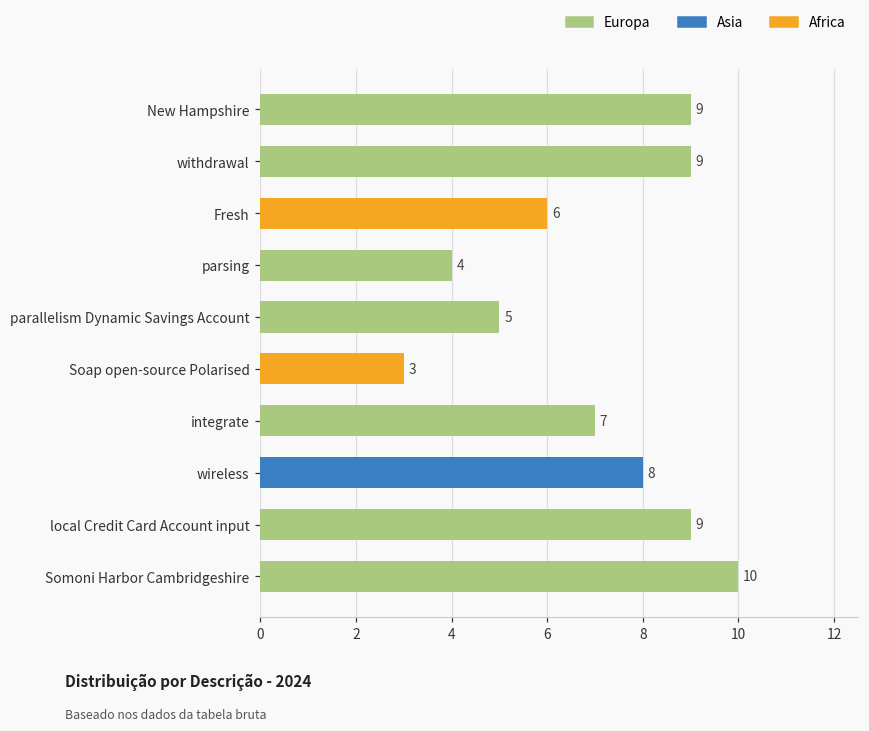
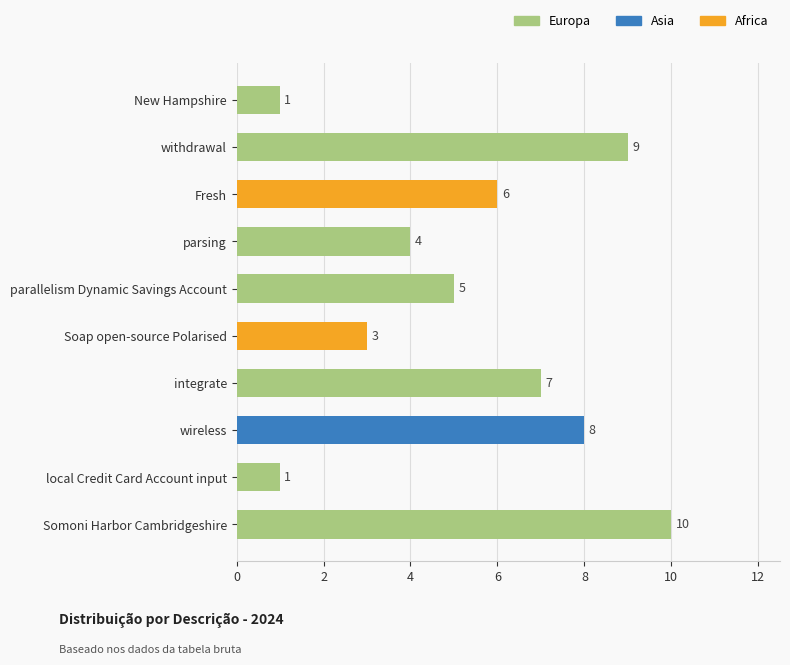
  {
-   "New Hampshire": 9,
+   "New Hampshire": 1,
    "withdrawal": 9,
    "Fresh": 6,
    "parsing": 4,
    "parallelism Dynamic Savings Account": 5,
    "Soap open-source Polarised": 3,
    "integrate": 7,
    "wireless": 8,
-   "local Credit Card Account input": 9,
+   "local Credit Card Account input": 1,
    "Somoni Harbor Cambridgeshire": 10
  }
